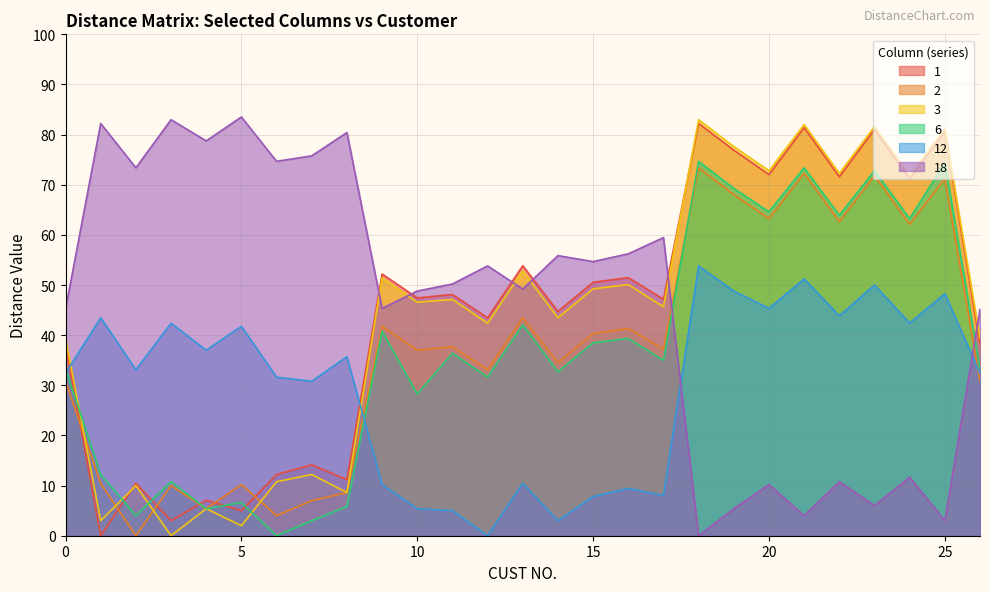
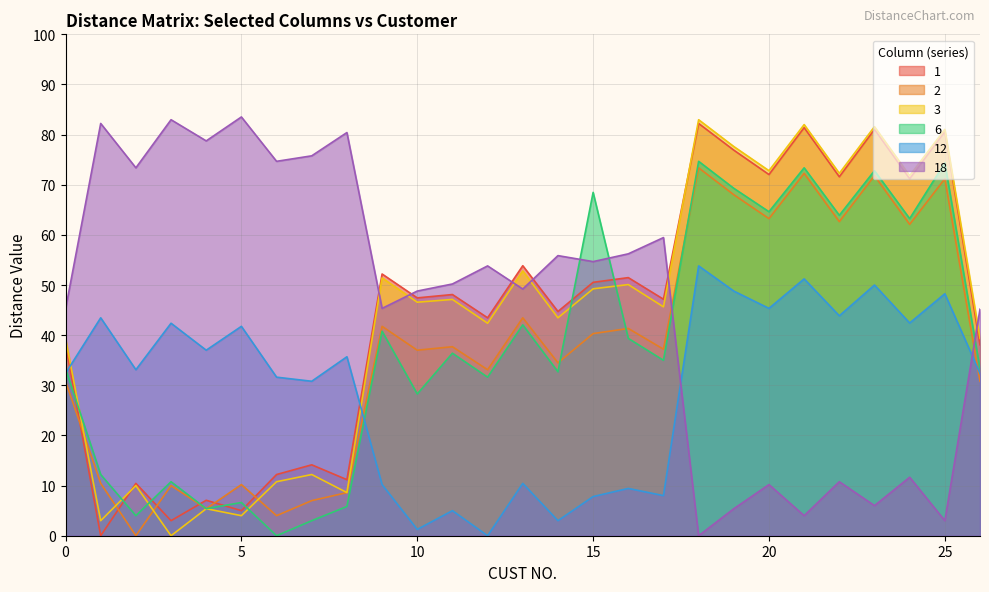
  {
    "3": {
      "0": 39,
-     "5": 2,
+     "5": 4,
      "10": 47,
      "15": 49,
      "20": 73
    },
    "6": {
      "0": 33,
      "5": 7,
      "10": 28,
-     "15": 38,
+     "15": 68,
      "20": 65
    },
    "12": {
      "0": 32,
      "5": 42,
-     "10": 5,
+     "10": 1,
      "15": 8,
      "20": 45,
      "25": 48
    },
    "18": {
      "0": 45,
      "5": 84,
      "10": 49,
      "15": 55,
      "20": 10,
      "25": 3
    }
  }
